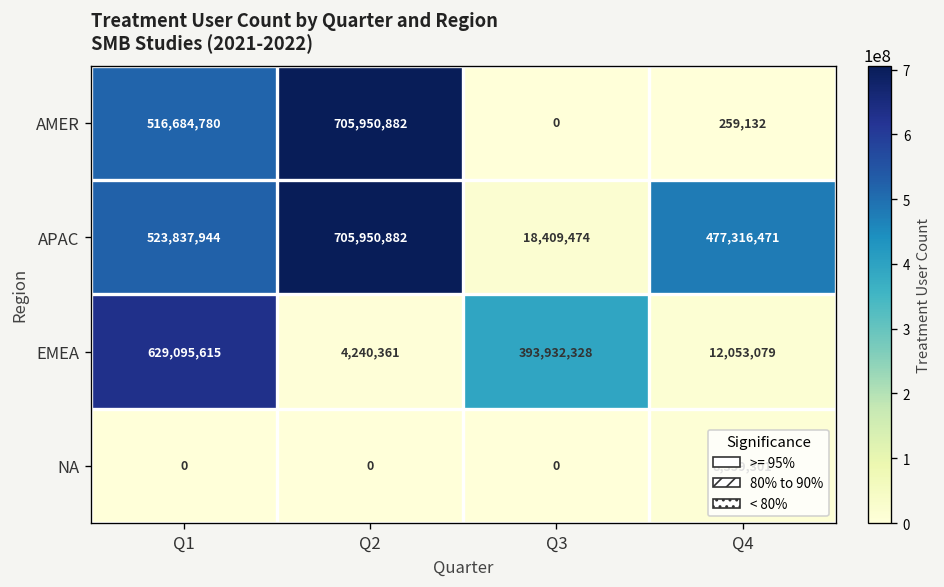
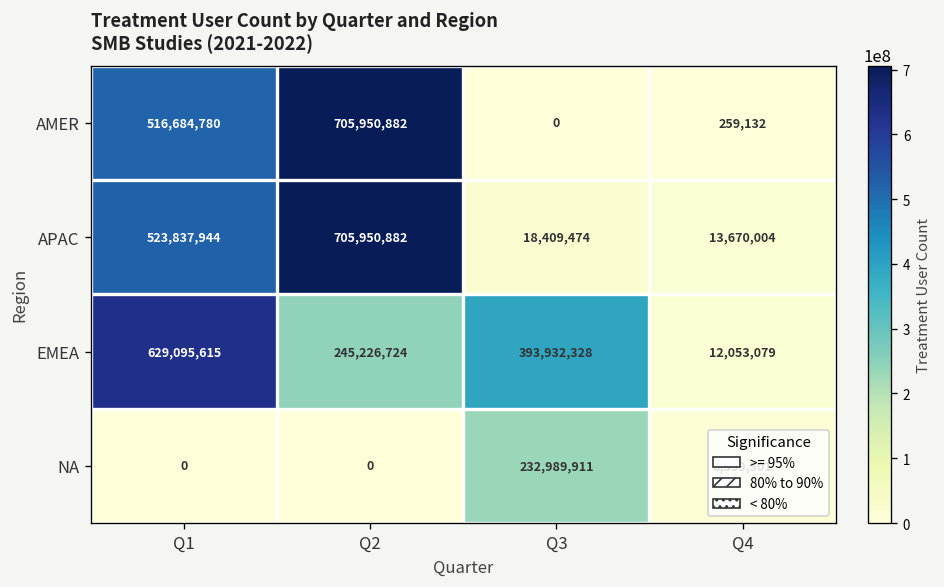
  {
    "AMER": {
      "Q1": "516,684,780",
      "Q2": "705,950,882",
      "Q3": "0",
      "Q4": "259,132"
    },
    "APAC": {
      "Q1": "523,837,944",
      "Q2": "705,950,882",
      "Q3": "18,409,474",
-     "Q4": "477,316,471"
+     "Q4": "13,670,004"
    },
    "EMEA": {
      "Q1": "629,095,615",
-     "Q2": "4,240,361",
+     "Q2": "245,226,724",
      "Q3": "393,932,328",
      "Q4": "12,053,079"
    },
    "NA": {
      "Q1": "0",
      "Q2": "0",
-     "Q3": "0"
+     "Q3": "232,989,911"
    }
  }
